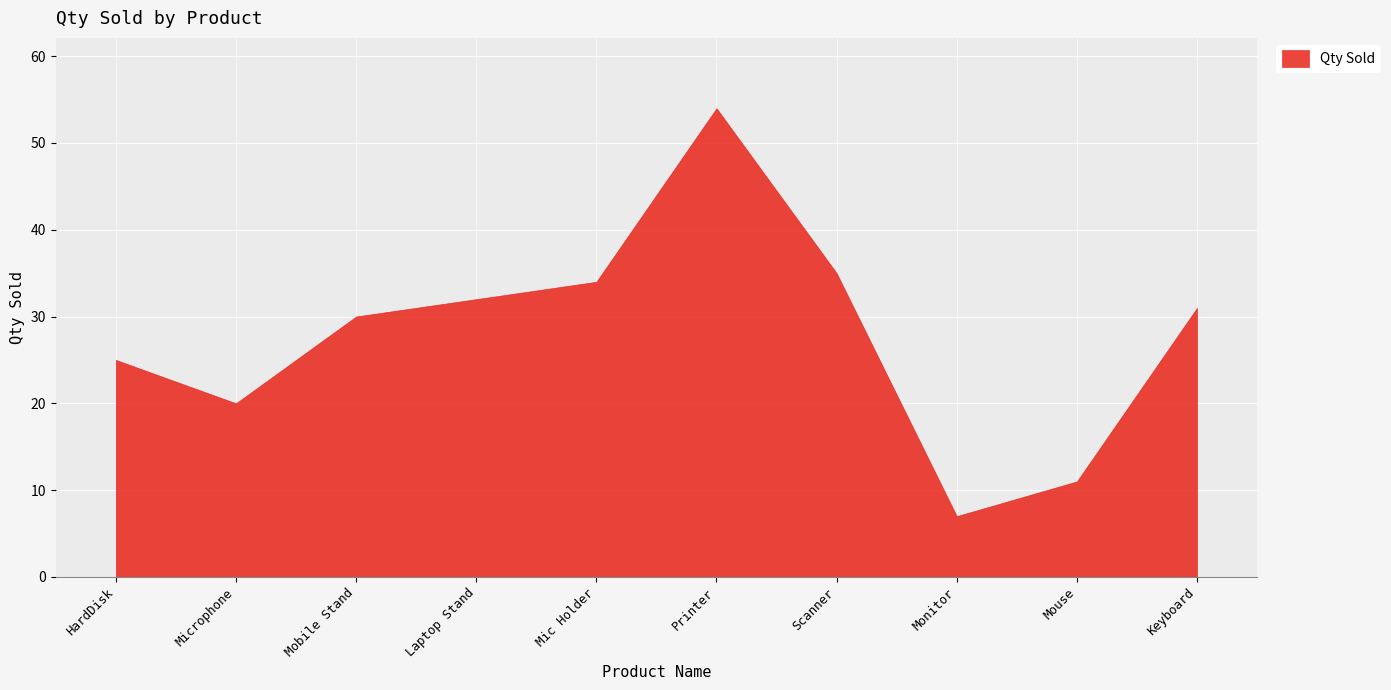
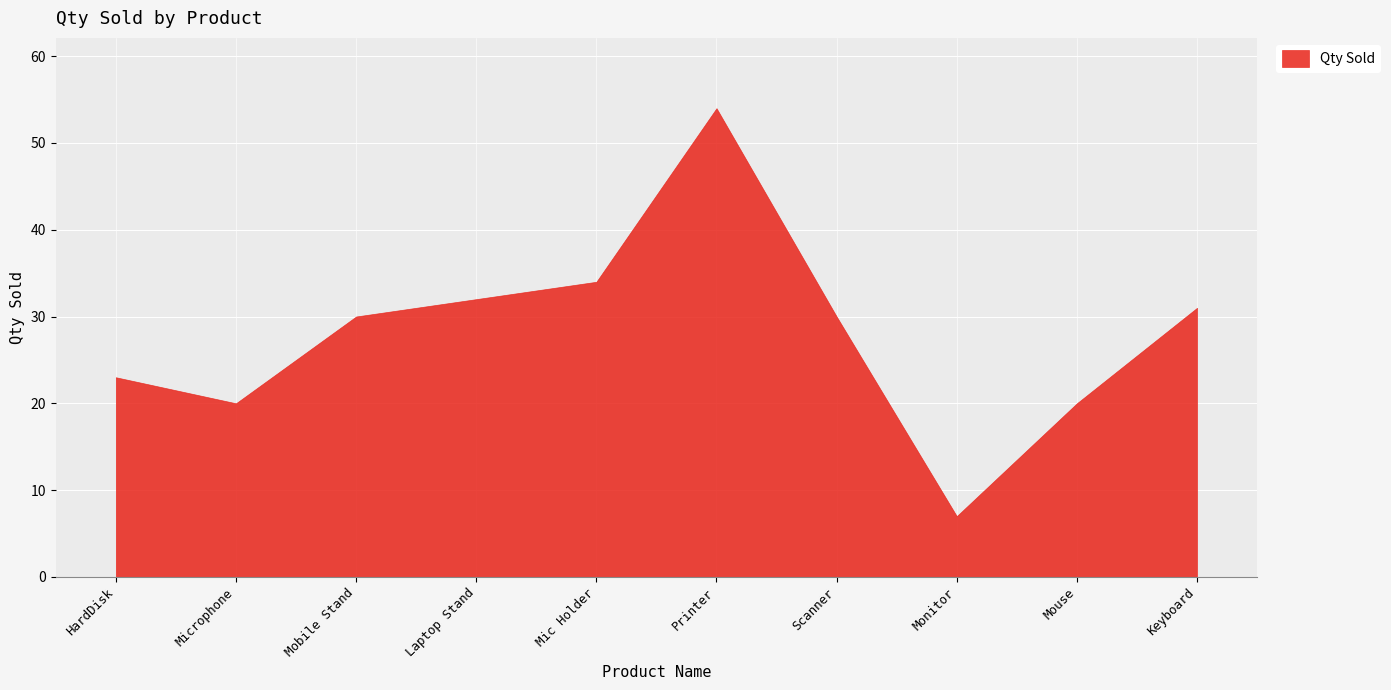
  {
-   "HardDisk": 25,
+   "HardDisk": 23,
    "Microphone": 20,
    "Mobile Stand": 30,
    "Laptop Stand": 32,
    "Mic Holder": 34,
    "Printer": 54,
-   "Scanner": 35,
+   "Scanner": 30,
    "Monitor": 7,
-   "Mouse": 11,
+   "Mouse": 20,
    "Keyboard": 31
  }
